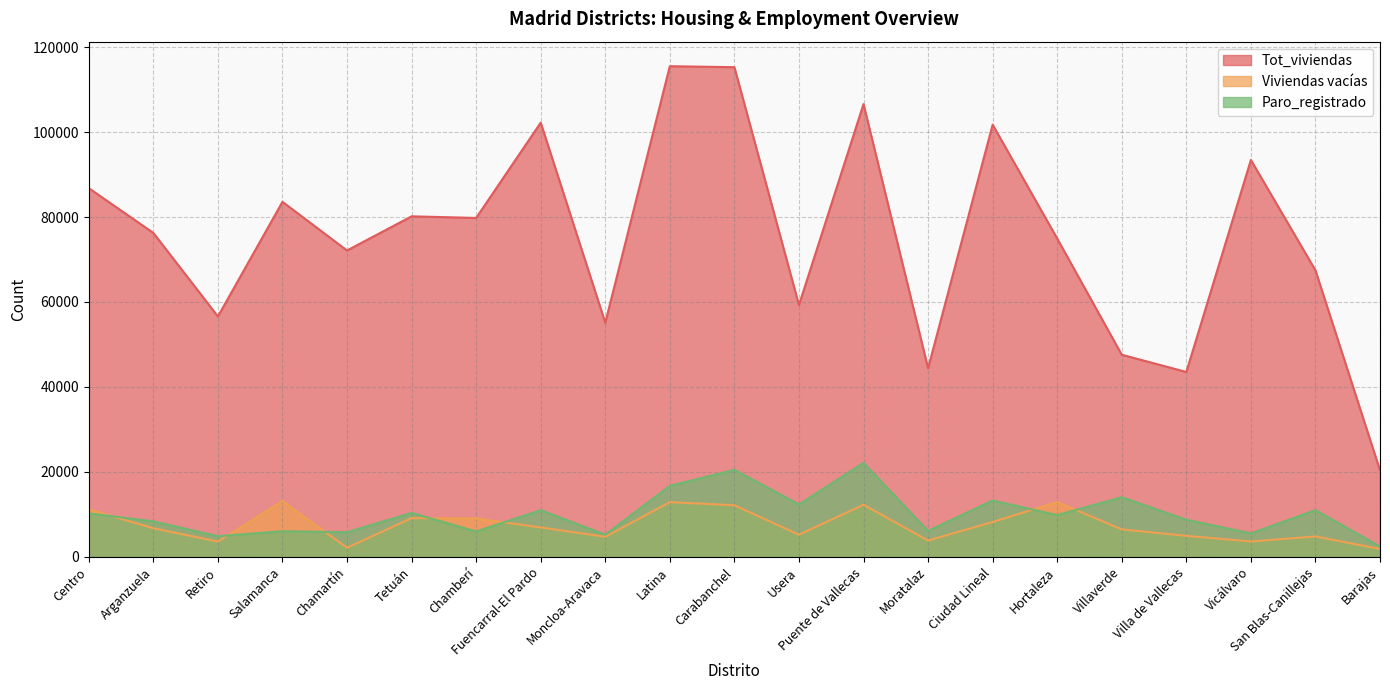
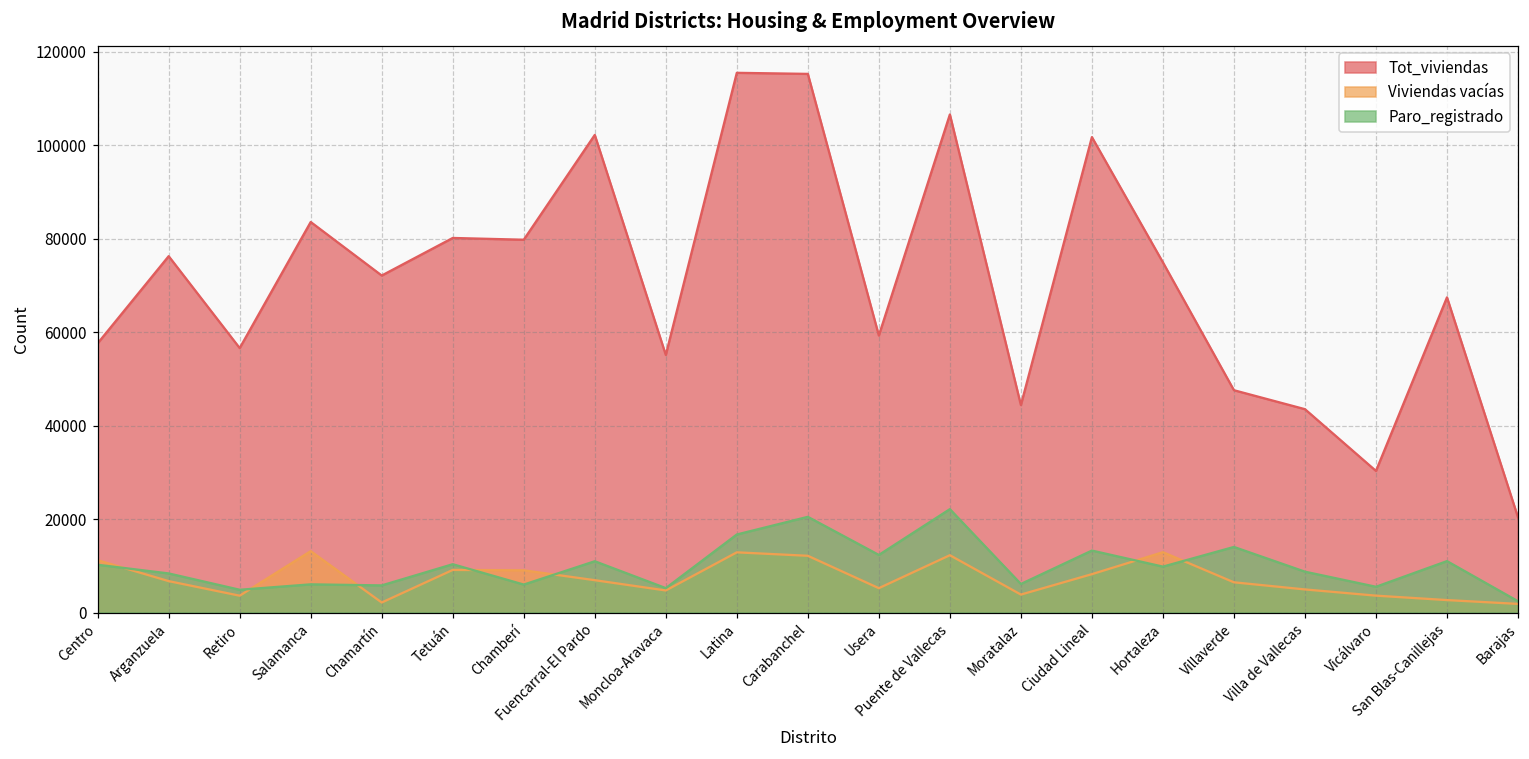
  {
    "Tot_viviendas": {
-     "Centro": 87000,
+     "Centro": 58000,
      "Arganzuela": 76000,
      "Retiro": 57000,
      "Salamanca": 84000,
      "Chamartín": 72000,
      "Tetuán": 80000,
      "Chamberí": 80000,
      "Fuencarral-El Pardo": 102000,
      "Moncloa-Aravaca": 55000,
      "Latina": 116000,
      "Carabanchel": 115000,
      "Usera": 59000,
      "Puente de Vallecas": 107000,
      "Moratalaz": 44000,
      "Ciudad Lineal": 102000,
      "Hortaleza": 75000,
      "Villaverde": 48000,
      "Villa de Vallecas": 44000,
-     "Vicálvaro": 93000,
+     "Vicálvaro": 30000,
      "San Blas-Canillejas": 67000,
      "Barajas": 20000
    },
    "Viviendas vacías": {
      "Centro": 11000,
      "Arganzuela": 7000,
      "Retiro": 4000,
      "Salamanca": 13000,
      "Chamartín": 2000,
      "Tetuán": 9000,
      "Chamberí": 9000,
      "Fuencarral-El Pardo": 7000,
      "Latina": 13000,
      "Carabanchel": 12000,
      "Usera": 5000,
      "Puente de Vallecas": 12000,
      "Moratalaz": 4000,
      "Ciudad Lineal": 8000,
      "Hortaleza": 13000,
      "Villaverde": 6000,
      "Villa de Vallecas": 5000,
      "Vicálvaro": 4000,
-     "San Blas-Canillejas": 5000
+     "San Blas-Canillejas": 3000
    },
    "Paro_registrado": {
      "Centro": 10000,
      "Arganzuela": 8000,
      "Retiro": 5000,
      "Salamanca": 6000,
      "Chamartín": 6000,
      "Tetuán": 10000,
      "Chamberí": 6000,
      "Fuencarral-El Pardo": 11000,
      "Latina": 17000,
      "Carabanchel": 20000,
      "Usera": 12000,
      "Puente de Vallecas": 22000,
      "Moratalaz": 6000,
      "Ciudad Lineal": 13000,
      "Hortaleza": 10000,
      "Villaverde": 14000,
      "Villa de Vallecas": 9000,
      "Vicálvaro": 6000,
      "San Blas-Canillejas": 11000
    }
  }
